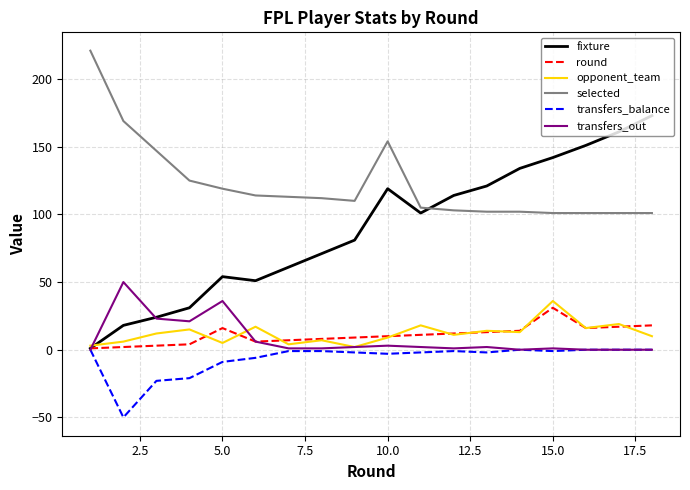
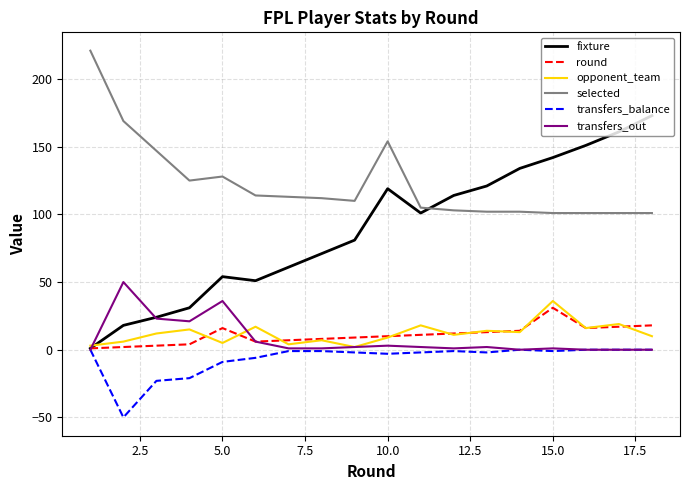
  {
    "fixture": {
      "5.0": 54,
      "10.0": 119,
      "15.0": 142
    },
    "round": {
      "5.0": 16,
      "15.0": 31
    },
    "opponent_team": {
      "5.0": 5,
      "15.0": 36
    },
    "selected": {
-     "5.0": 119,
+     "5.0": 128,
      "10.0": 154,
      "15.0": 101
    },
    "transfers_balance": {
      "5.0": -9,
      "10.0": -3,
      "15.0": -1
    },
    "transfers_out": {
      "5.0": 36,
      "10.0": 3,
      "15.0": 1
    }
  }
